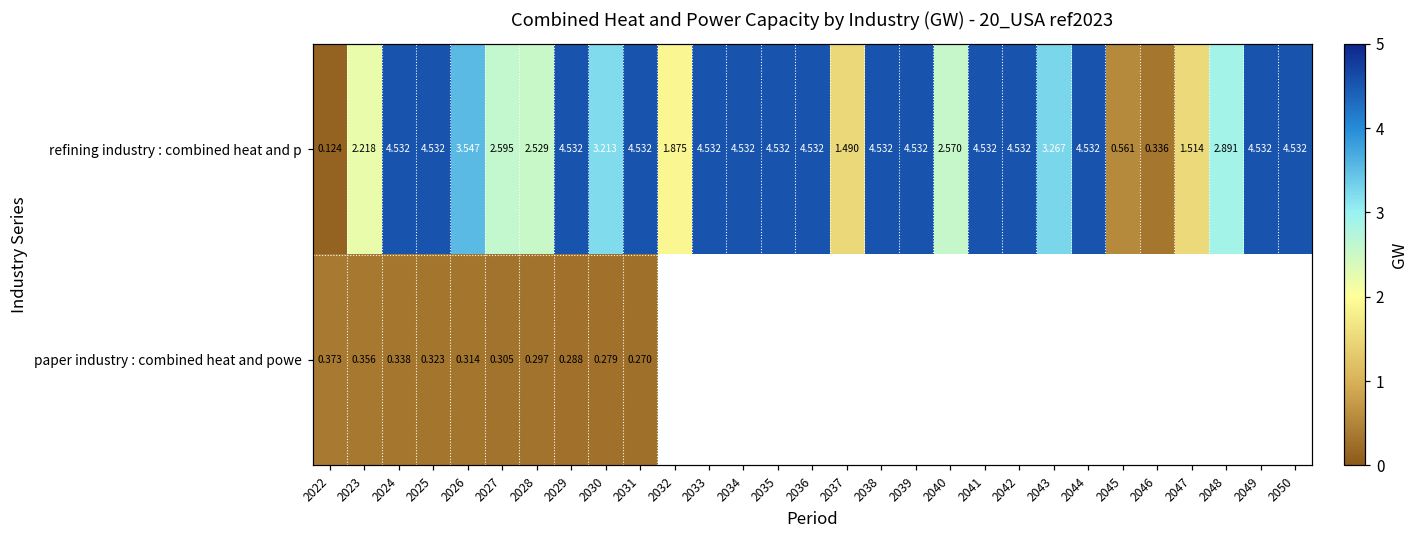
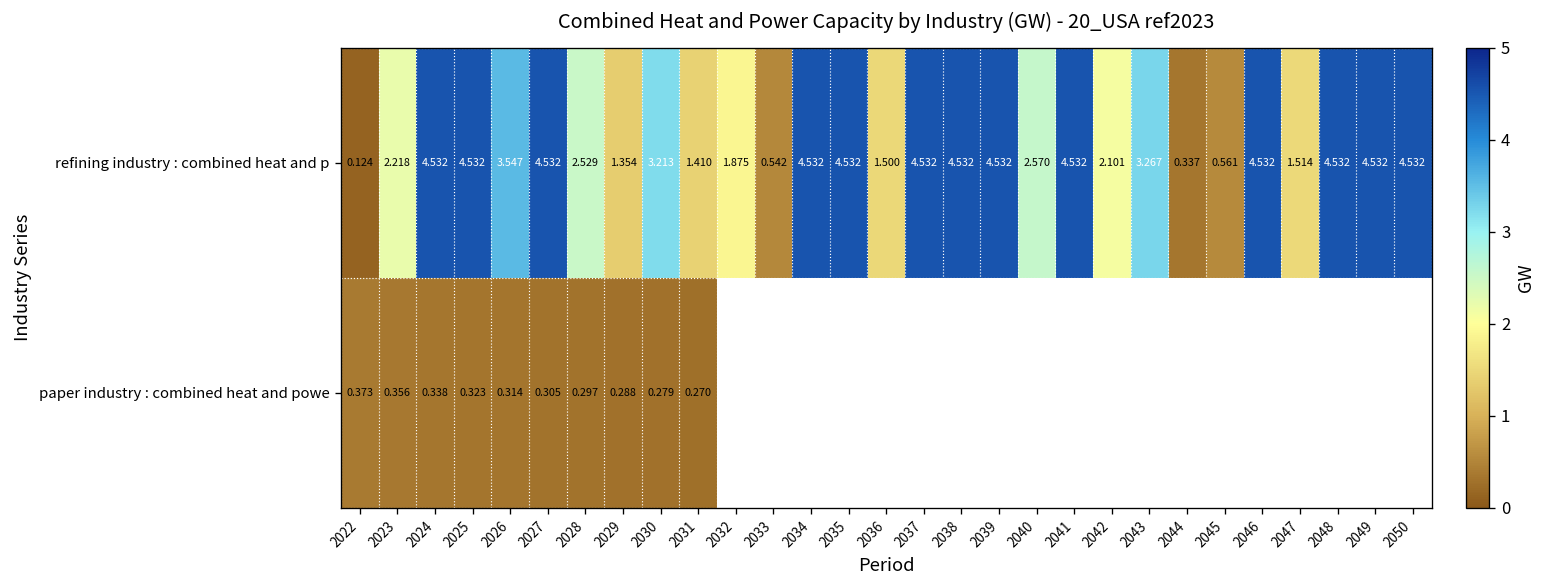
  {
    "refining industry : combined heat and p": {
      "2022": 0.124,
      "2023": 2.218,
      "2024": 4.532,
      "2025": 4.532,
      "2026": 3.547,
-     "2027": 2.595,
+     "2027": 4.532,
      "2028": 2.529,
-     "2029": 4.532,
+     "2029": 1.354,
      "2030": 3.213,
-     "2031": 4.532,
+     "2031": 1.410,
      "2032": 1.875,
-     "2033": 4.532,
+     "2033": 0.542,
      "2034": 4.532,
      "2035": 4.532,
-     "2036": 4.532,
-     "2037": 1.490,
+     "2036": 1.500,
+     "2037": 4.532,
      "2038": 4.532,
      "2039": 4.532,
      "2040": 2.570,
      "2041": 4.532,
-     "2042": 4.532,
+     "2042": 2.101,
      "2043": 3.267,
-     "2044": 4.532,
+     "2044": 0.337,
      "2045": 0.561,
-     "2046": 0.336,
+     "2046": 4.532,
      "2047": 1.514,
-     "2048": 2.891,
+     "2048": 4.532,
      "2049": 4.532,
      "2050": 4.532
    },
    "paper industry : combined heat and powe": {
      "2022": 0.373,
      "2023": 0.356,
      "2024": 0.338,
      "2025": 0.323,
      "2026": 0.314,
      "2027": 0.305,
      "2028": 0.297,
      "2029": 0.288,
      "2030": 0.279,
      "2031": 0.270
    }
  }
